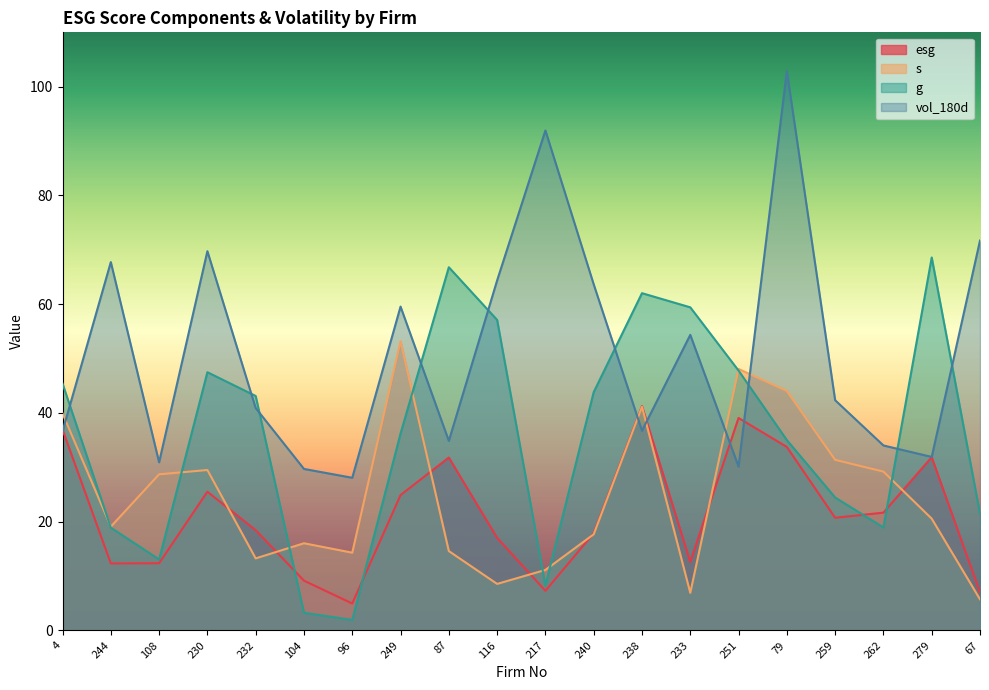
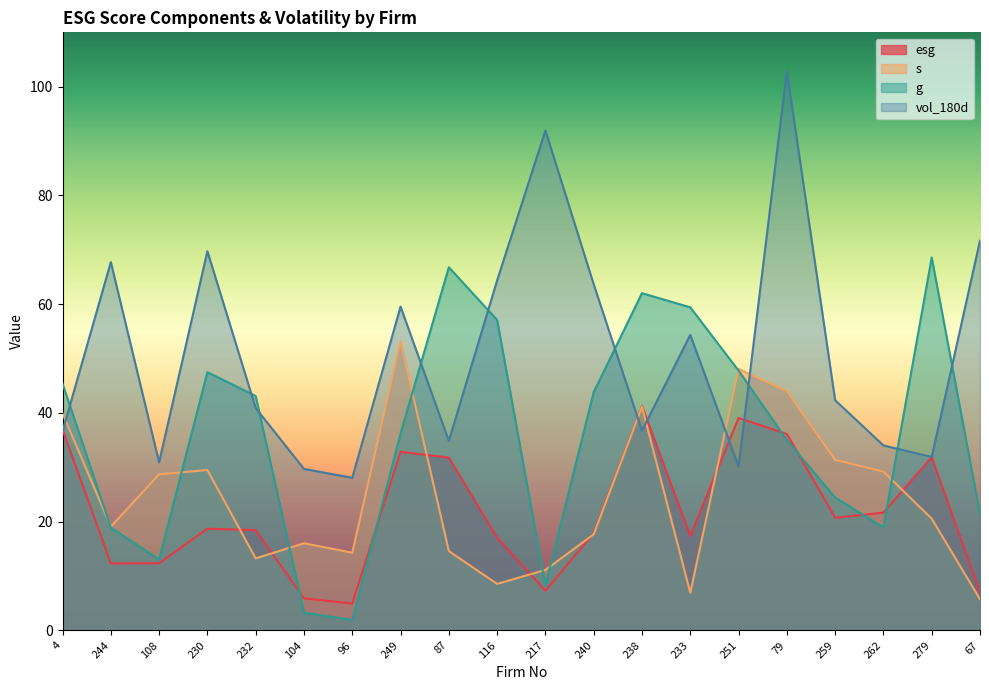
  {
    "esg": {
      "244": 12,
      "108": 12,
-     "230": 26,
+     "230": 19,
      "232": 18,
-     "104": 9,
+     "104": 6,
      "96": 5,
-     "249": 25,
+     "249": 33,
      "87": 32,
      "116": 17,
      "217": 7,
-     "233": 13,
+     "233": 17,
      "251": 39,
-     "79": 34,
+     "79": 36,
      "259": 21,
      "262": 22,
      "67": 7
    },
    "s": {
      "4": 40,
      "108": 29,
      "230": 29,
      "232": 13,
      "104": 16,
      "96": 14,
      "249": 53,
      "87": 15,
      "116": 9,
      "217": 11,
      "233": 7,
      "79": 44,
      "259": 31,
      "262": 29,
      "279": 21,
      "67": 6
    }
  }
